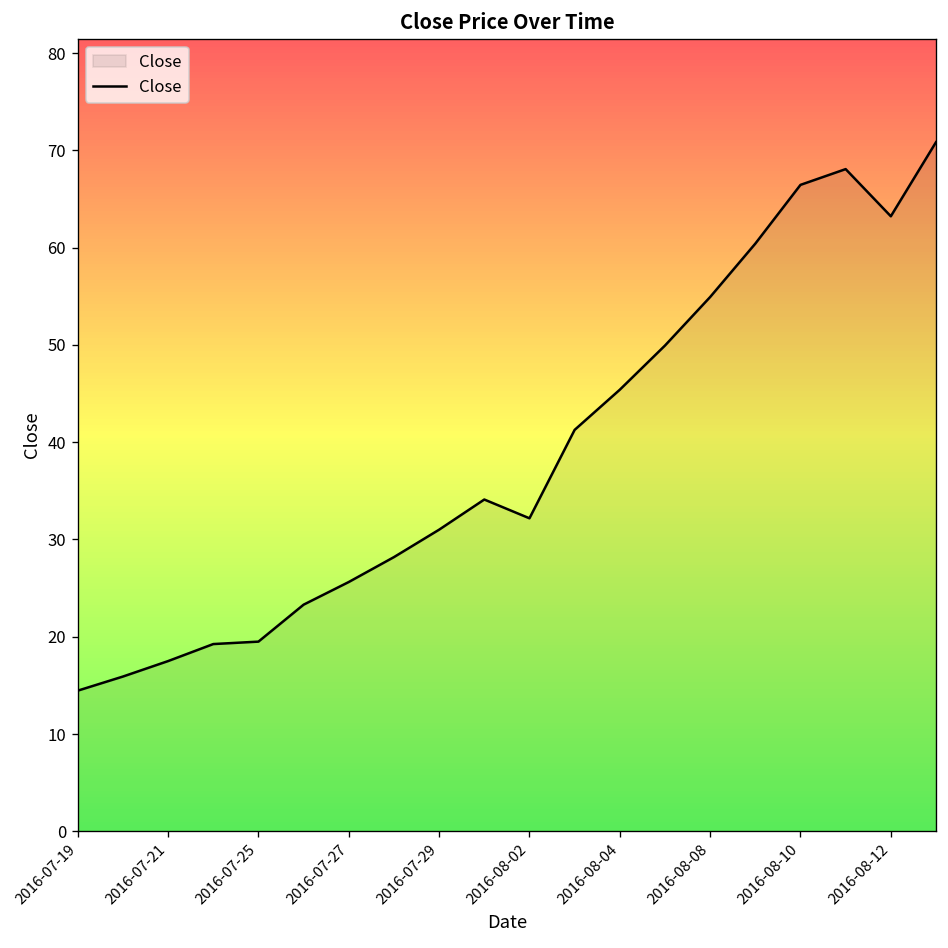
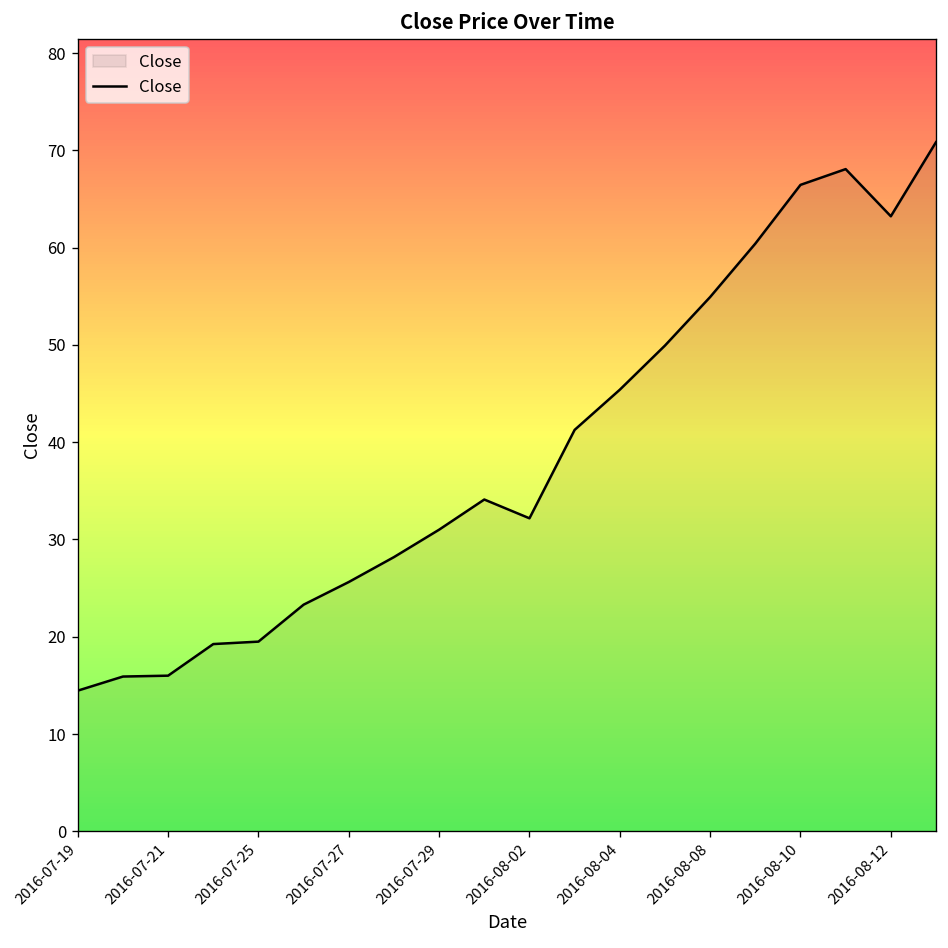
  {
    "2016-07-19": 14,
-   "2016-07-21": 18,
+   "2016-07-21": 16,
    "2016-07-25": 20,
    "2016-07-27": 26,
    "2016-07-29": 31,
    "2016-08-02": 32,
    "2016-08-04": 45,
    "2016-08-08": 55,
    "2016-08-10": 66,
    "2016-08-12": 63
  }
